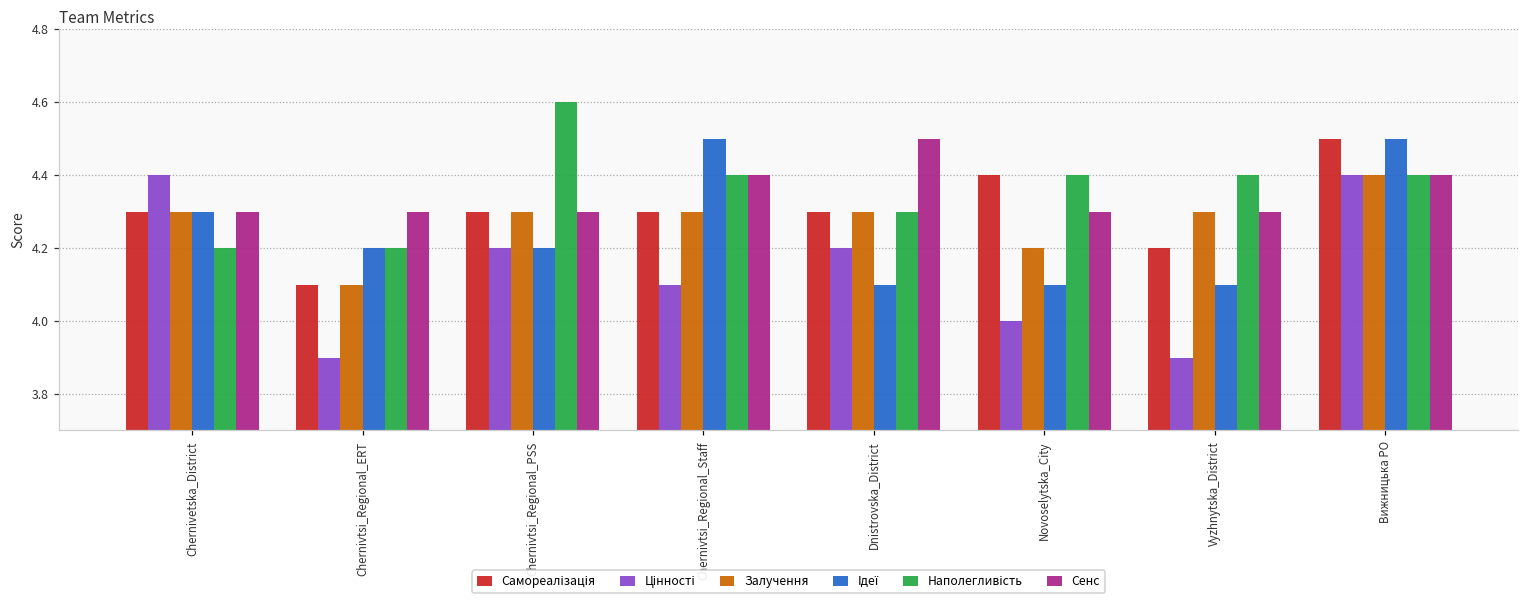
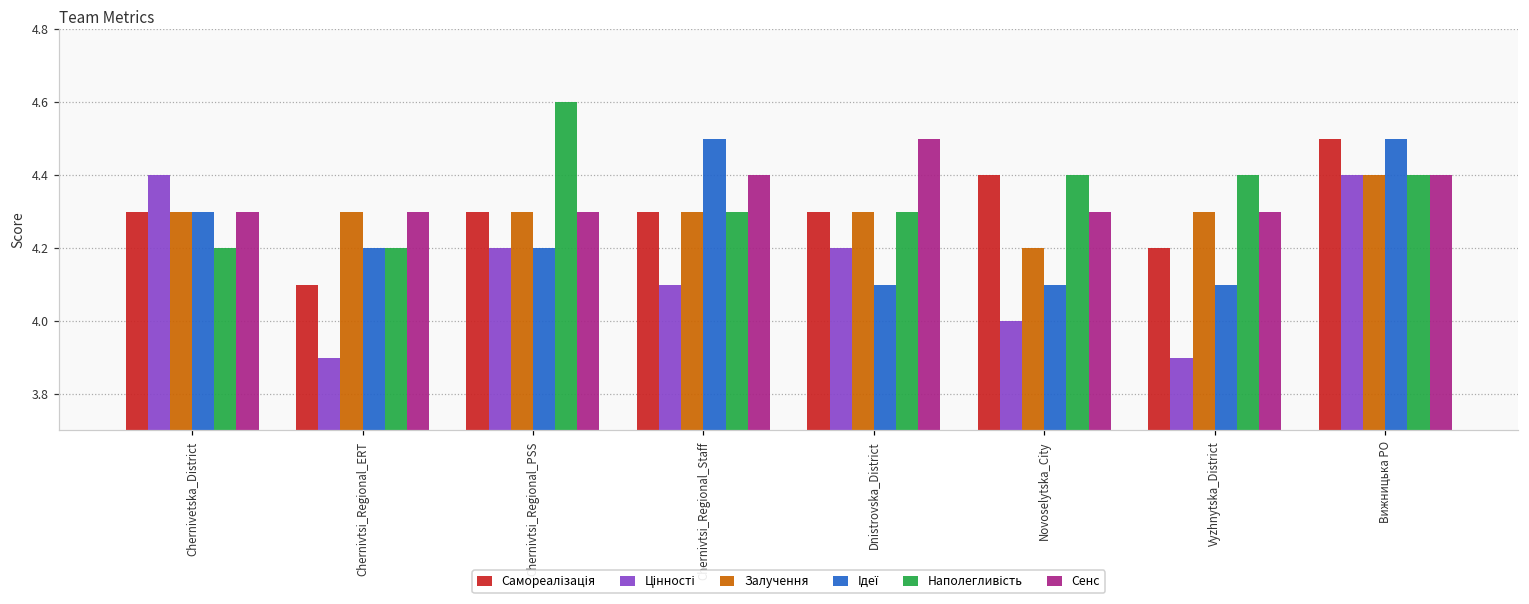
  {
    "Самореалізація": {
      "Chernivetska_District": 4.3,
      "Chernivtsi_Regional_ERT": 4.1,
      "Chernivtsi_Regional_PSS": 4.3,
      "Chernivtsi_Regional_Staff": 4.3,
      "Dnistrovska_District": 4.3,
      "Novoselytska_City": 4.4,
      "Vyzhnytska_District": 4.2,
      "Вижницька РО": 4.5
    },
    "Цінності": {
      "Chernivetska_District": 4.4,
      "Chernivtsi_Regional_ERT": 3.9,
      "Chernivtsi_Regional_PSS": 4.2,
      "Chernivtsi_Regional_Staff": 4.1,
      "Dnistrovska_District": 4.2,
      "Novoselytska_City": 4.0,
      "Vyzhnytska_District": 3.9,
      "Вижницька РО": 4.4
    },
    "Залучення": {
      "Chernivetska_District": 4.3,
-     "Chernivtsi_Regional_ERT": 4.1,
+     "Chernivtsi_Regional_ERT": 4.3,
      "Chernivtsi_Regional_PSS": 4.3,
      "Chernivtsi_Regional_Staff": 4.3,
      "Dnistrovska_District": 4.3,
      "Novoselytska_City": 4.2,
      "Vyzhnytska_District": 4.3,
      "Вижницька РО": 4.4
    },
    "Ідеї": {
      "Chernivetska_District": 4.3,
      "Chernivtsi_Regional_ERT": 4.2,
      "Chernivtsi_Regional_PSS": 4.2,
      "Chernivtsi_Regional_Staff": 4.5,
      "Dnistrovska_District": 4.1,
      "Novoselytska_City": 4.1,
      "Vyzhnytska_District": 4.1,
      "Вижницька РО": 4.5
    },
    "Наполегливість": {
      "Chernivetska_District": 4.2,
      "Chernivtsi_Regional_ERT": 4.2,
      "Chernivtsi_Regional_PSS": 4.6,
-     "Chernivtsi_Regional_Staff": 4.4,
+     "Chernivtsi_Regional_Staff": 4.3,
      "Dnistrovska_District": 4.3,
      "Novoselytska_City": 4.4,
      "Vyzhnytska_District": 4.4,
      "Вижницька РО": 4.4
    },
    "Сенс": {
      "Chernivetska_District": 4.3,
      "Chernivtsi_Regional_ERT": 4.3,
      "Chernivtsi_Regional_PSS": 4.3,
      "Chernivtsi_Regional_Staff": 4.4,
      "Dnistrovska_District": 4.5,
      "Novoselytska_City": 4.3,
      "Vyzhnytska_District": 4.3,
      "Вижницька РО": 4.4
    }
  }
